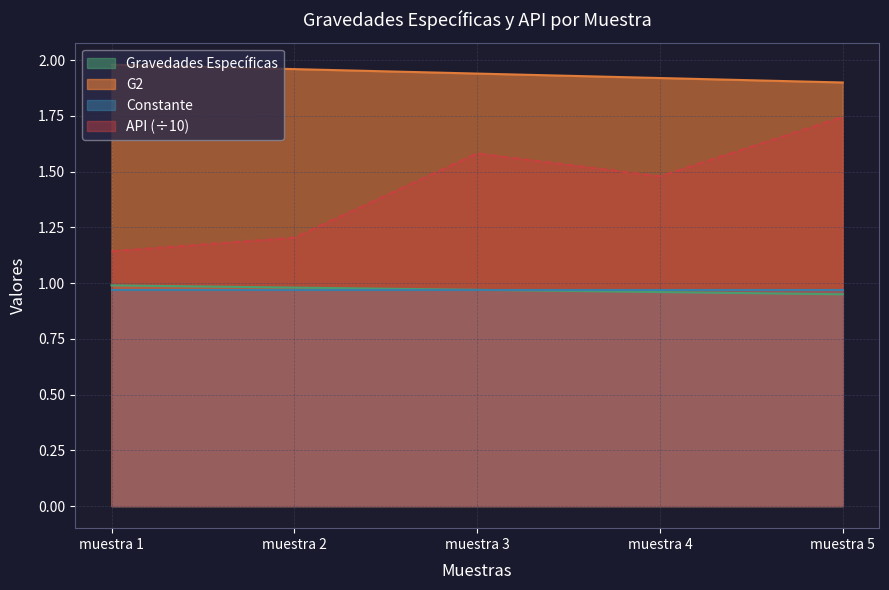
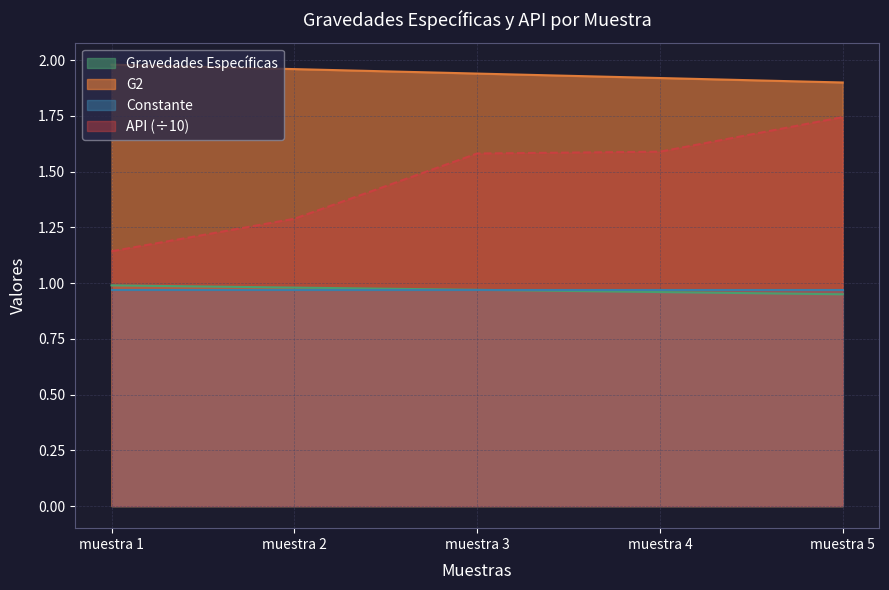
  {
    "G2": {
      "muestra 2": 1.96,
      "muestra 3": 1.94,
      "muestra 4": 1.92,
      "muestra 5": 1.90
    },
    "API (÷10)": {
      "muestra 1": 1.14,
-     "muestra 2": 1.20,
+     "muestra 2": 1.29,
      "muestra 3": 1.58,
-     "muestra 4": 1.48,
+     "muestra 4": 1.59,
      "muestra 5": 1.74
    }
  }
